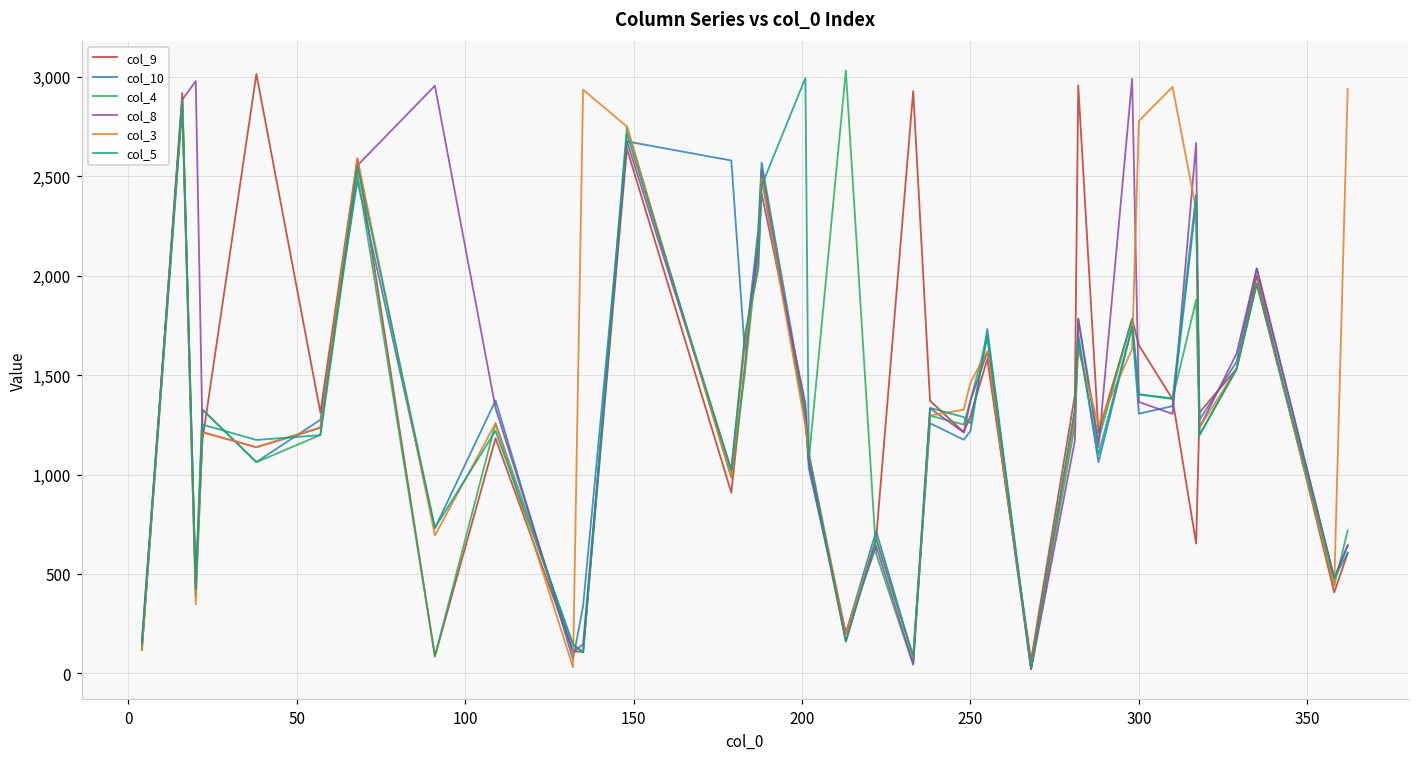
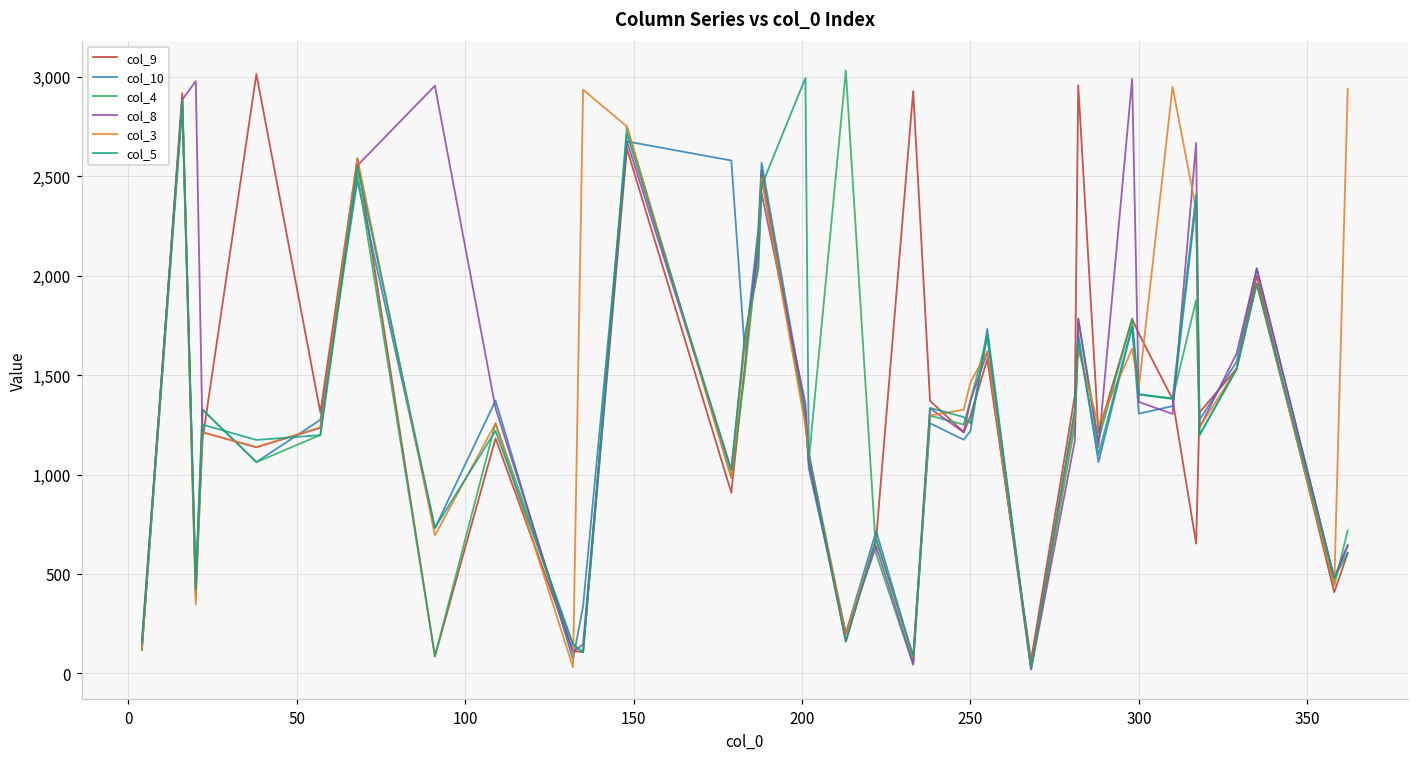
  {
    "col_9": {
      "250": "1,290",
-     "300": "1,650"
+     "300": "1,710"
    },
    "col_10": {
      "250": "1,220",
      "300": "1,310"
    },
    "col_8": {
      "300": "1,370"
    },
    "col_3": {
      "250": "1,460",
-     "300": "2,780"
+     "300": "1,440"
    }
  }
